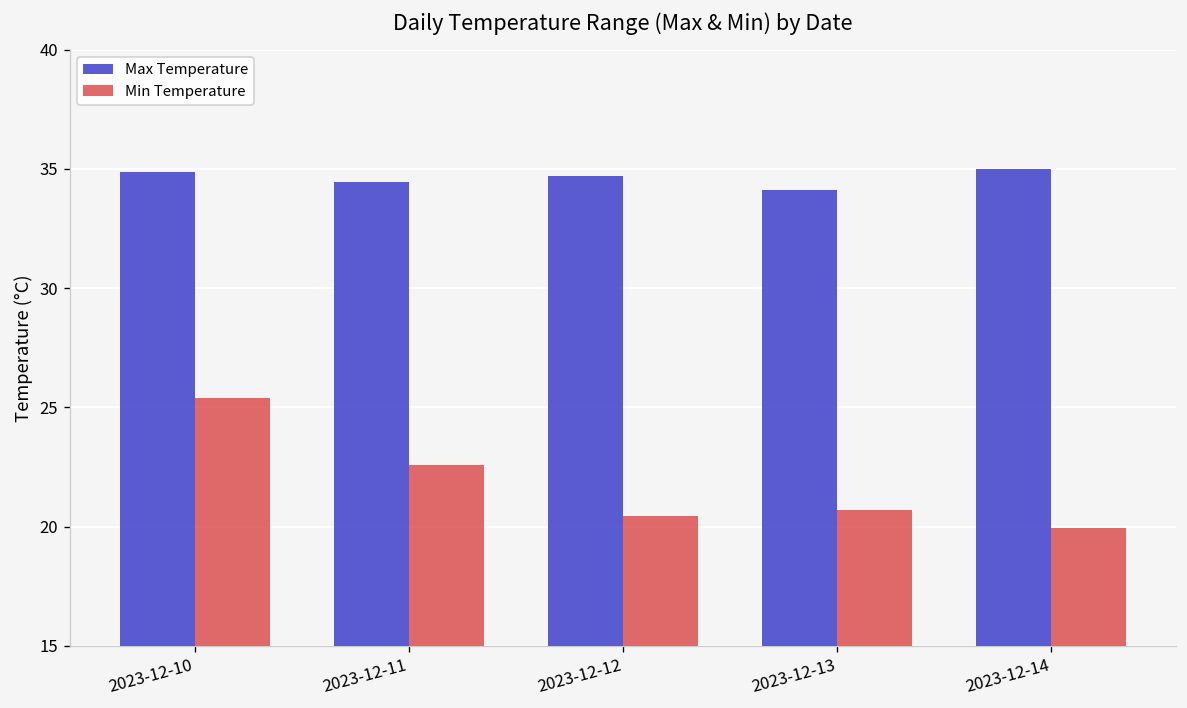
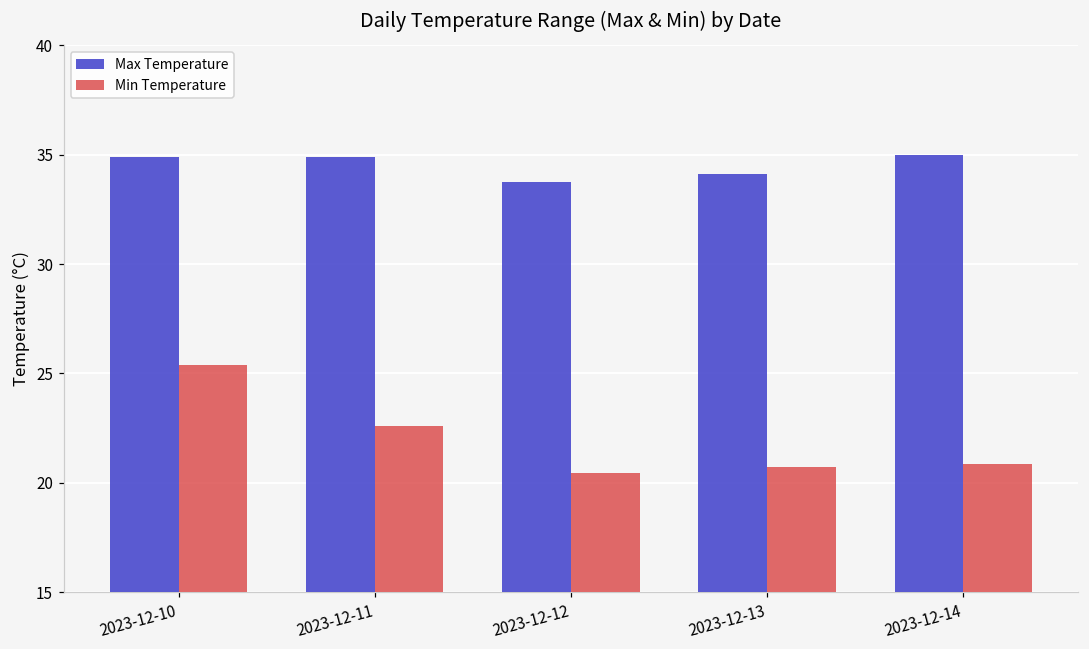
  {
    "Max Temperature": {
      "2023-12-10": 34.9,
-     "2023-12-11": 34.4,
-     "2023-12-12": 34.7,
+     "2023-12-11": 34.9,
+     "2023-12-12": 33.8,
      "2023-12-13": 34.1,
      "2023-12-14": 35.0
    },
    "Min Temperature": {
      "2023-12-10": 25.4,
      "2023-12-11": 22.6,
      "2023-12-12": 20.4,
      "2023-12-13": 20.7,
-     "2023-12-14": 20.0
+     "2023-12-14": 20.9
    }
  }
